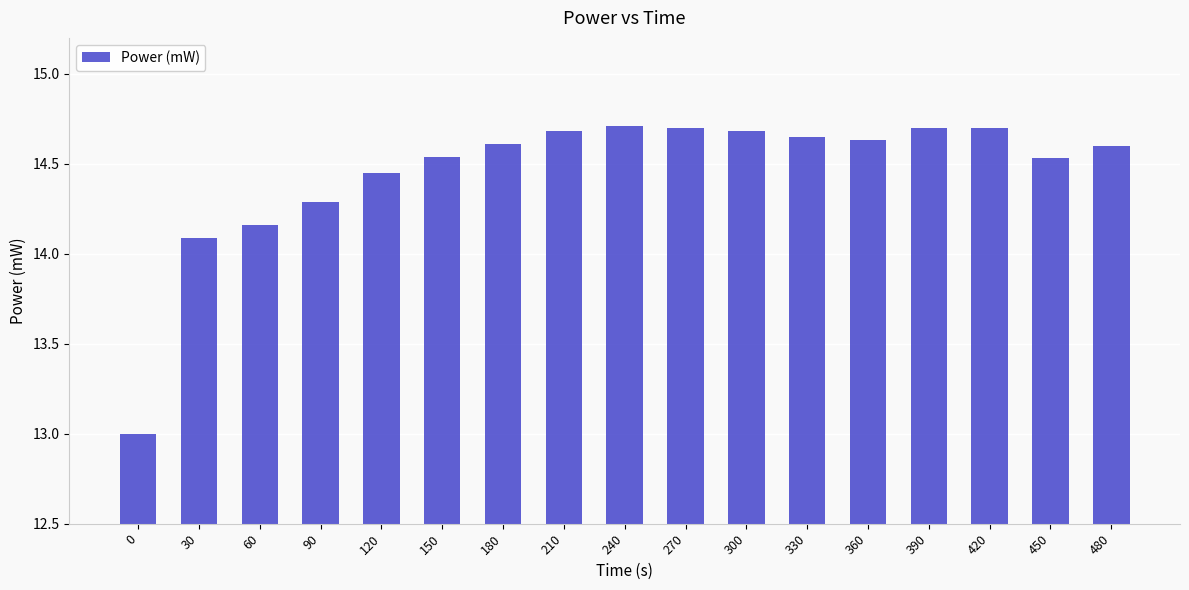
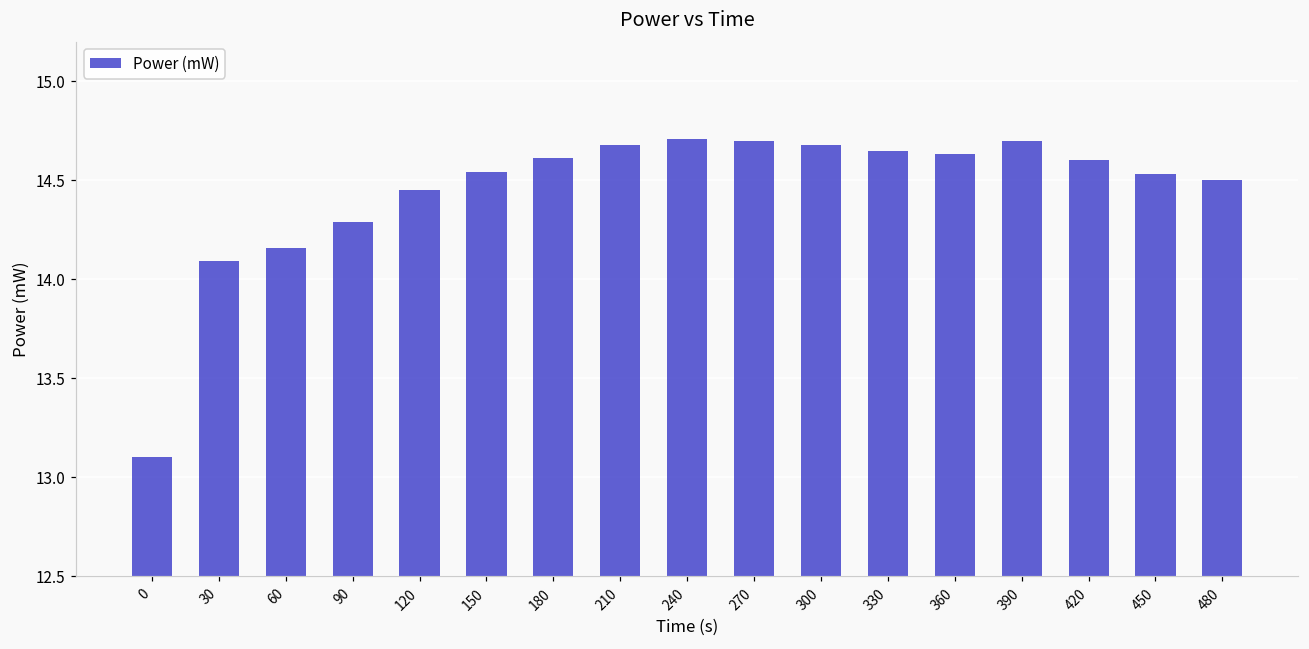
  {
-   "0": 13.0,
+   "0": 13.1,
    "30": 14.1,
    "60": 14.16,
    "90": 14.3,
    "120": 14.45,
    "150": 14.54,
    "180": 14.6,
    "210": 14.68,
    "240": 14.7,
    "270": 14.7,
    "300": 14.68,
    "330": 14.65,
    "360": 14.63,
    "390": 14.7,
-   "420": 14.7,
+   "420": 14.6,
    "450": 14.53,
-   "480": 14.6
+   "480": 14.5
  }
